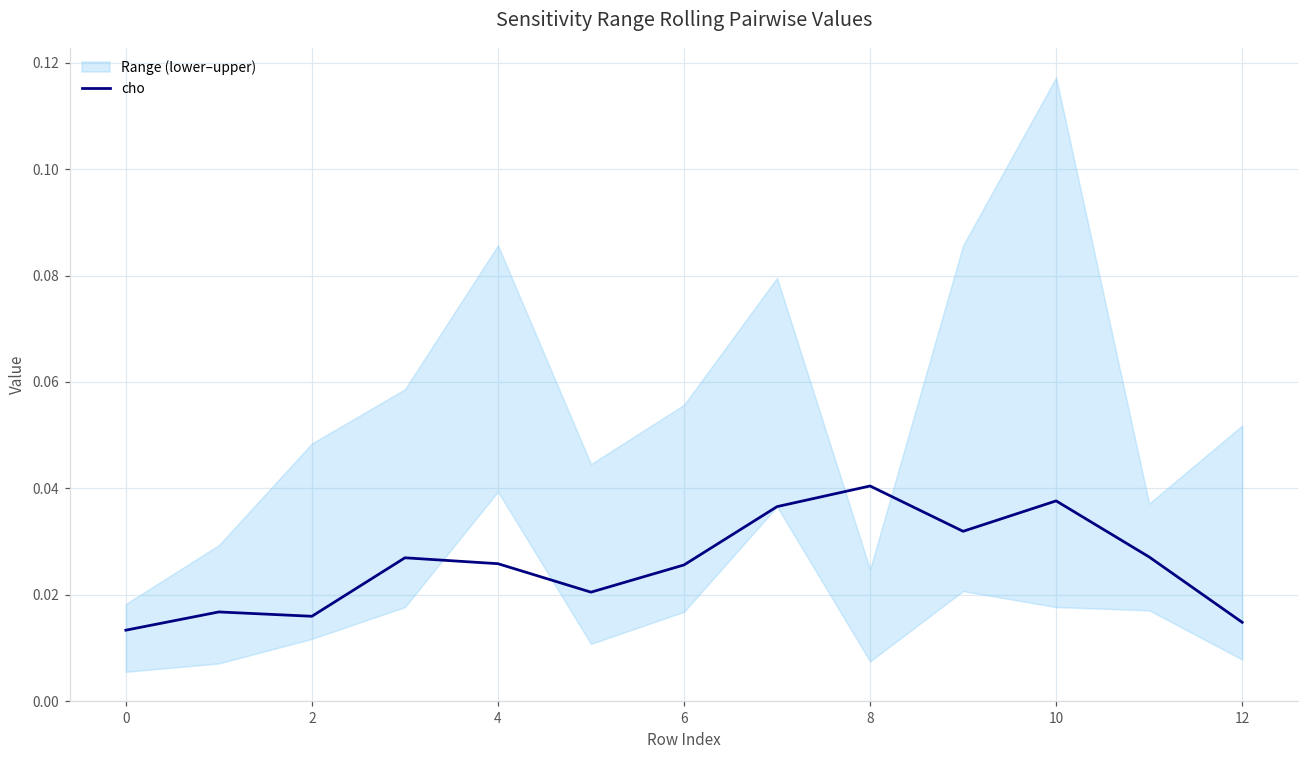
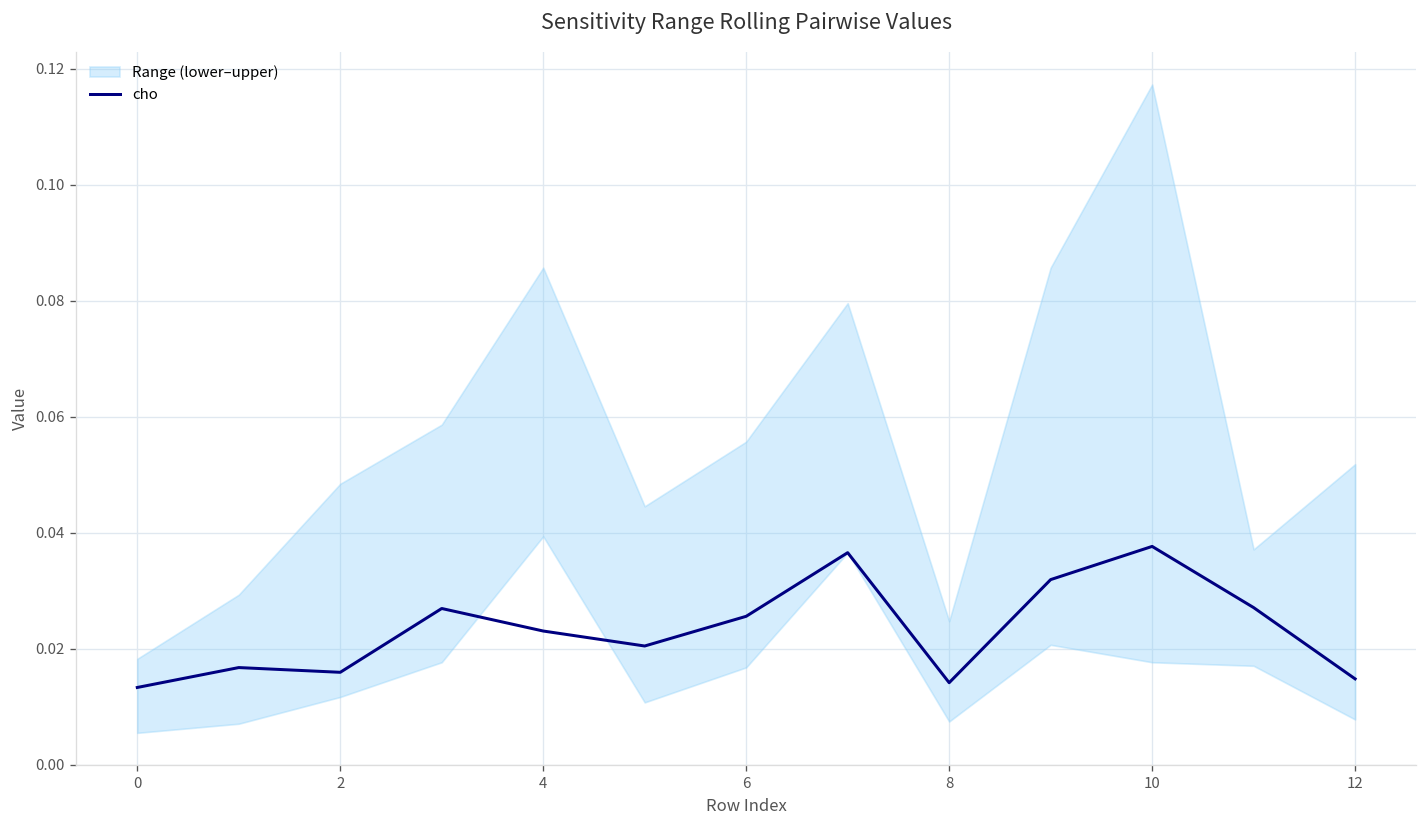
  {
    "cho": {
      "0": 0.013,
      "2": 0.016,
-     "4": 0.026,
+     "4": 0.023,
      "6": 0.026,
-     "8": 0.040,
+     "8": 0.014,
      "10": 0.038,
      "12": 0.015
    }
  }
